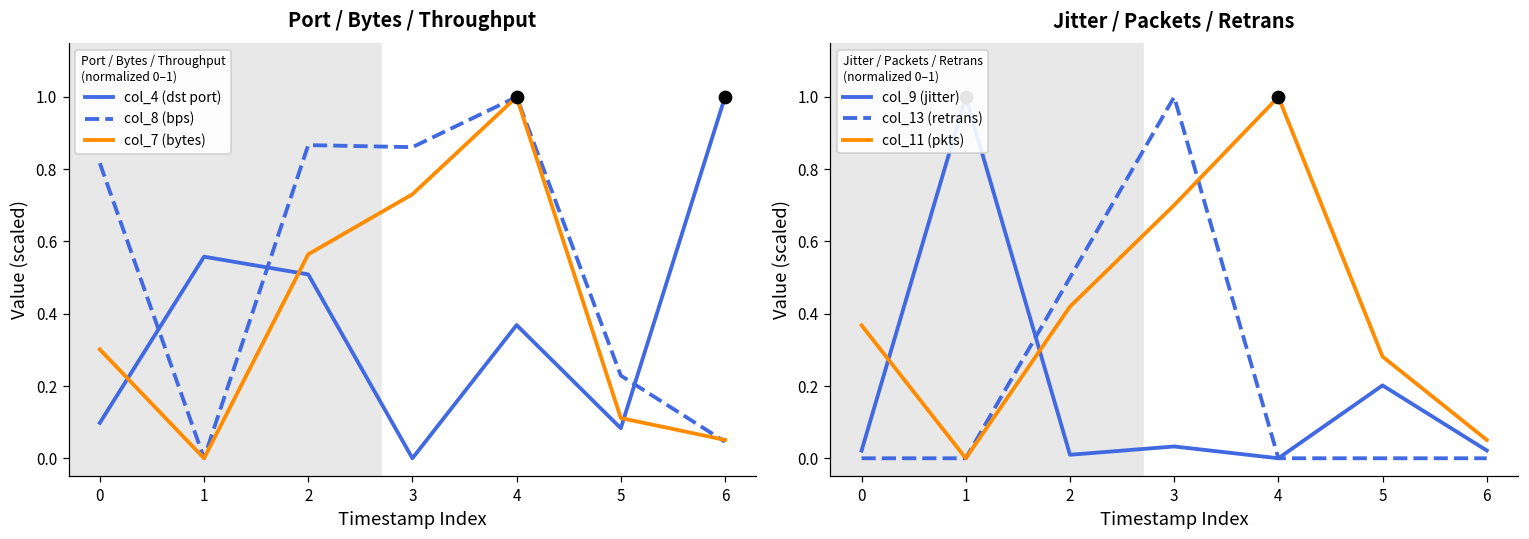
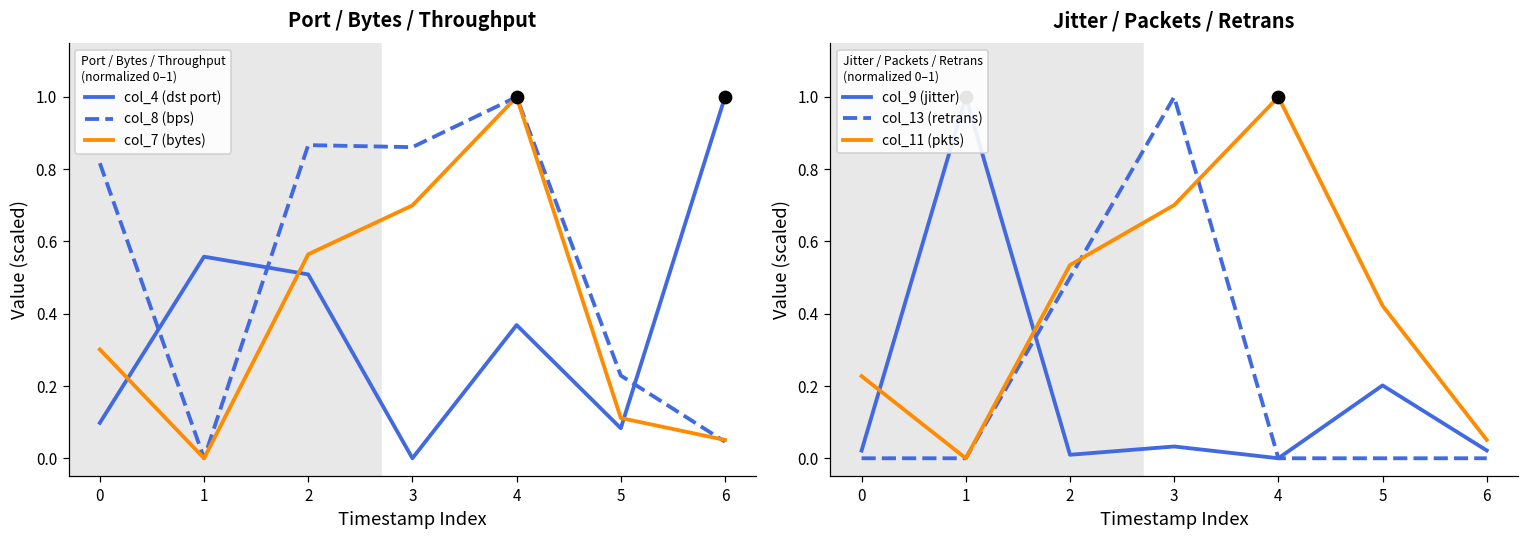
  {
    "Port / Bytes / Throughput": {
      "col_7 (bytes)": {
        "0": 0.30,
        "2": 0.56,
-       "3": 0.73,
+       "3": 0.70,
        "5": 0.11
      }
    },
    "Jitter / Packets / Retrans": {
      "col_11 (pkts)": {
-       "0": 0.37,
-       "2": 0.42,
+       "0": 0.23,
+       "2": 0.53,
        "3": 0.70,
-       "5": 0.28,
+       "5": 0.42,
        "6": 0.05
      }
    }
  }
